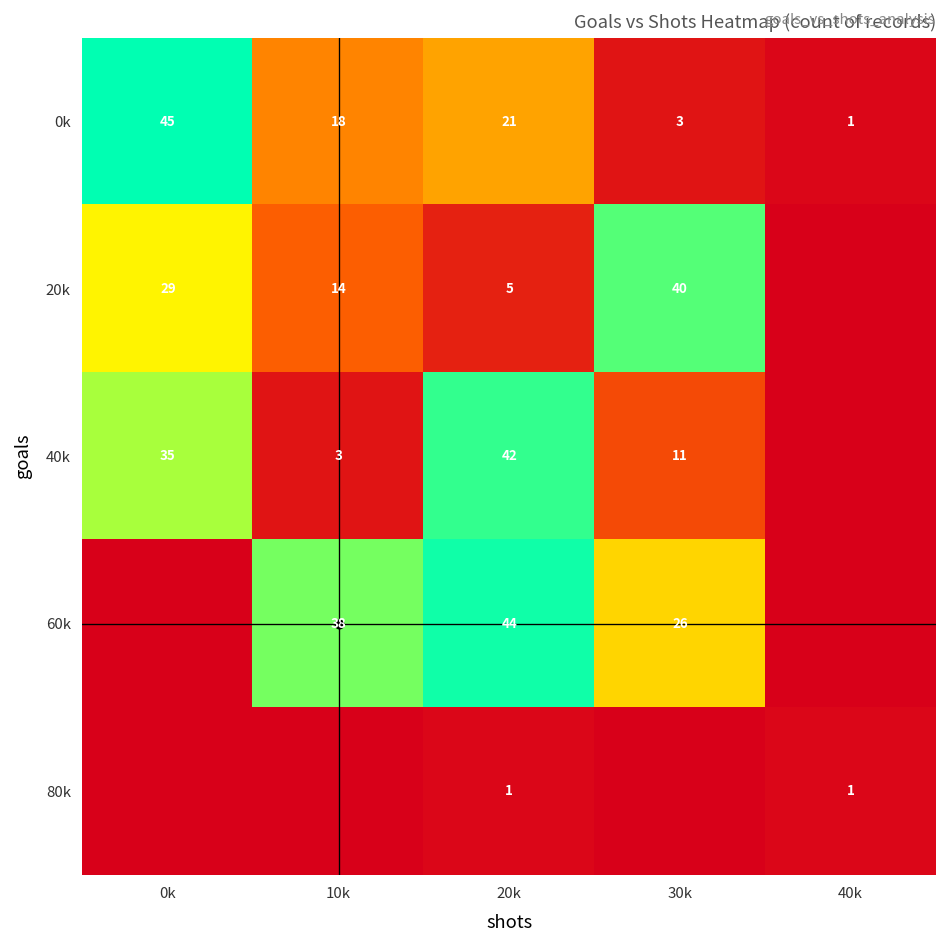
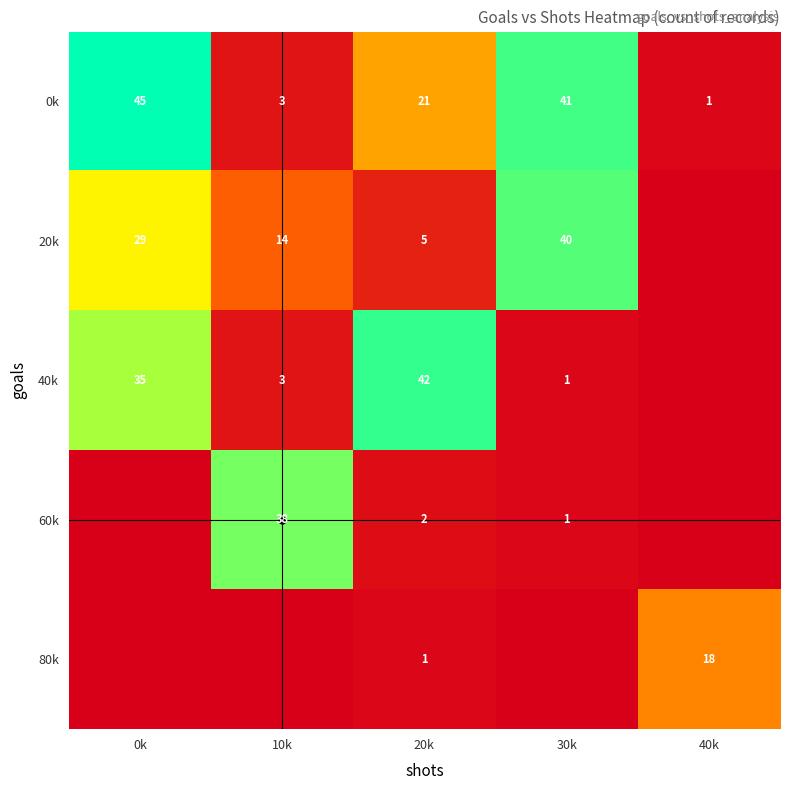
  {
    "0k": {
      "0k": 45,
-     "10k": 18,
+     "10k": 3,
      "20k": 21,
-     "30k": 3,
+     "30k": 41,
      "40k": 1
    },
    "20k": {
      "0k": 29,
      "10k": 14,
      "20k": 5,
      "30k": 40
    },
    "40k": {
      "0k": 35,
      "10k": 3,
      "20k": 42,
-     "30k": 11
+     "30k": 1
    },
    "60k": {
-     "20k": 44,
-     "30k": 26
+     "20k": 2,
+     "30k": 1
    },
    "80k": {
      "20k": 1,
-     "40k": 1
+     "40k": 18
    }
  }
